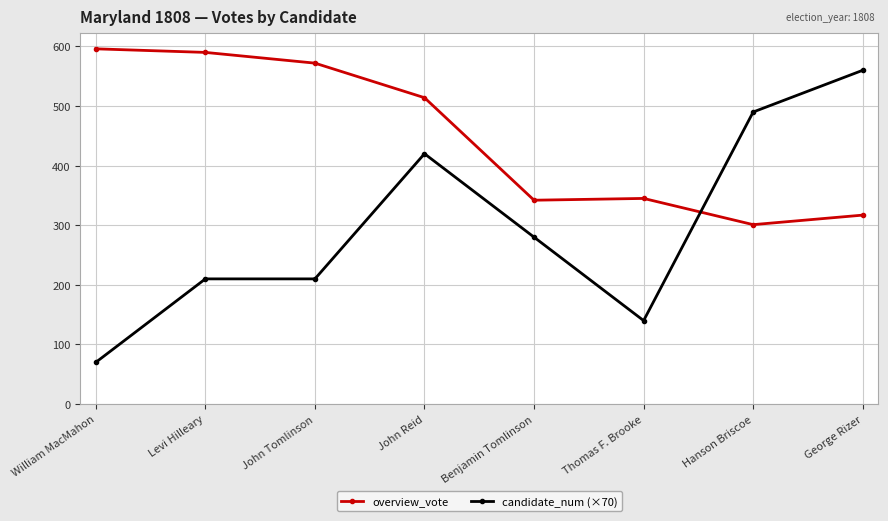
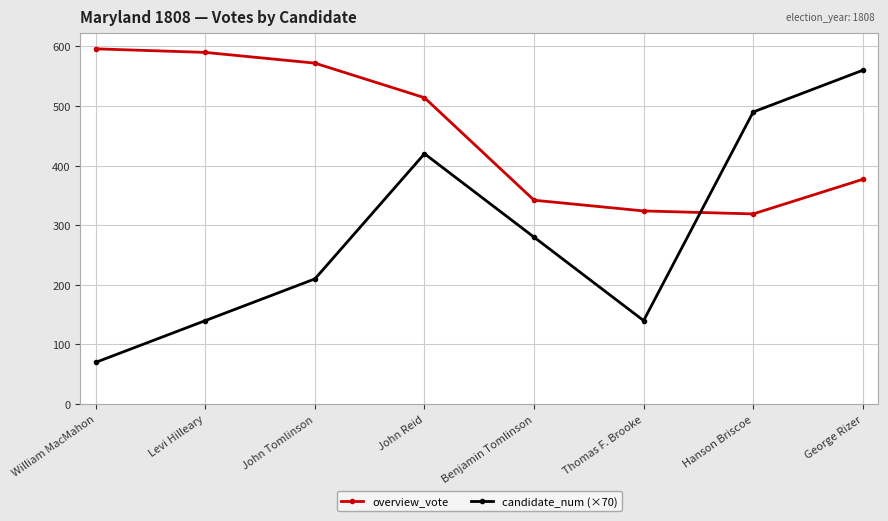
  {
    "overview_vote": {
      "William MacMahon": 600,
      "Levi Hilleary": 590,
      "John Tomlinson": 570,
      "John Reid": 510,
      "Benjamin Tomlinson": 340,
-     "Thomas F. Brooke": 350,
-     "Hanson Briscoe": 300,
-     "George Rizer": 320
+     "Thomas F. Brooke": 320,
+     "Hanson Briscoe": 320,
+     "George Rizer": 380
    },
    "candidate_num (×70)": {
      "William MacMahon": 70,
-     "Levi Hilleary": 210,
+     "Levi Hilleary": 140,
      "John Tomlinson": 210,
      "John Reid": 420,
      "Benjamin Tomlinson": 280,
      "Thomas F. Brooke": 140,
      "Hanson Briscoe": 490,
      "George Rizer": 560
    }
  }
